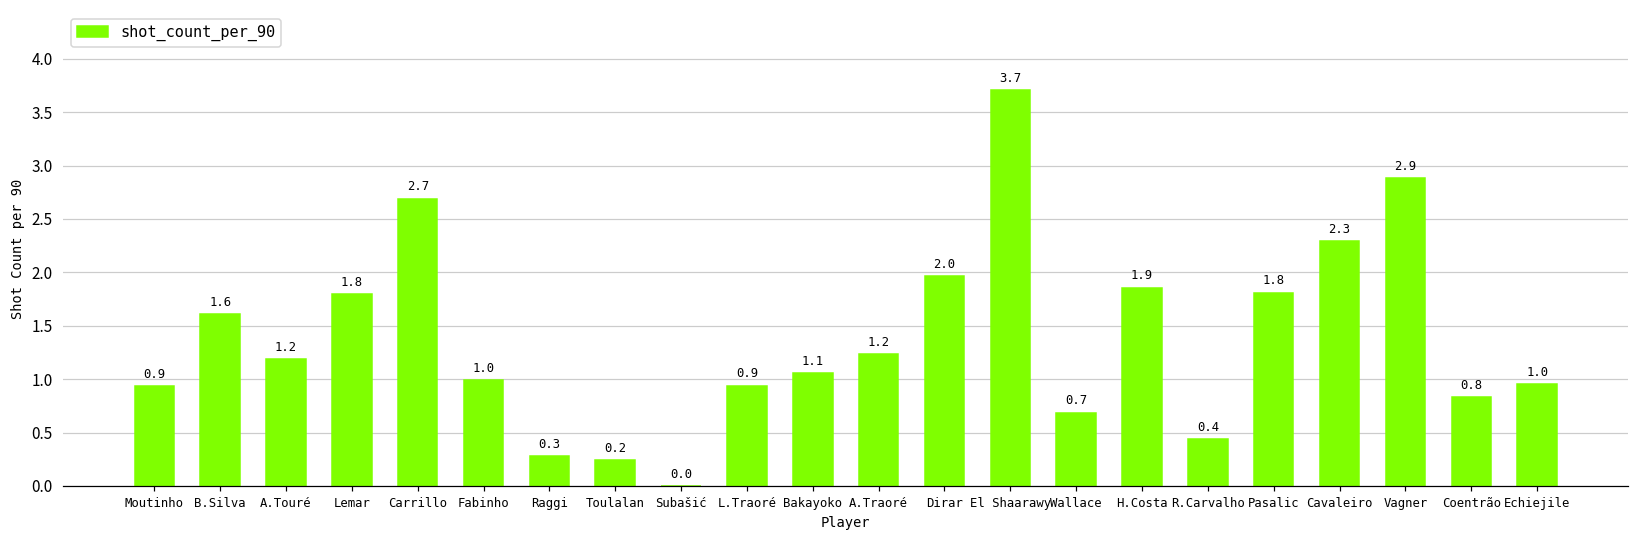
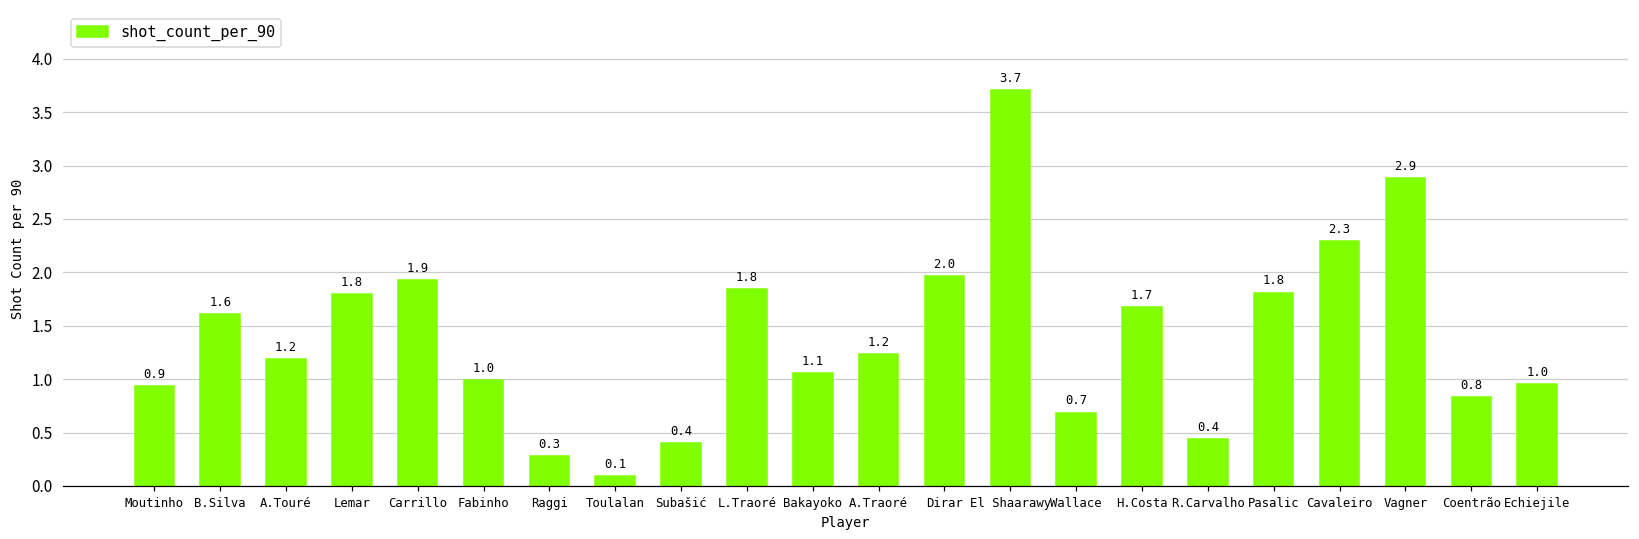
  {
    "Moutinho": 0.9,
    "B.Silva": 1.6,
    "A.Touré": 1.2,
    "Lemar": 1.8,
-   "Carrillo": 2.7,
+   "Carrillo": 1.9,
    "Fabinho": 1.0,
    "Raggi": 0.3,
-   "Toulalan": 0.2,
-   "Subašić": 0.0,
-   "L.Traoré": 0.9,
+   "Toulalan": 0.1,
+   "Subašić": 0.4,
+   "L.Traoré": 1.8,
    "Bakayoko": 1.1,
    "A.Traoré": 1.2,
    "Dirar": 2.0,
    "El Shaarawy": 3.7,
    "Wallace": 0.7,
-   "H.Costa": 1.9,
+   "H.Costa": 1.7,
    "R.Carvalho": 0.4,
    "Pasalic": 1.8,
    "Cavaleiro": 2.3,
    "Vagner": 2.9,
    "Coentrão": 0.8,
    "Echiejile": 1.0
  }
